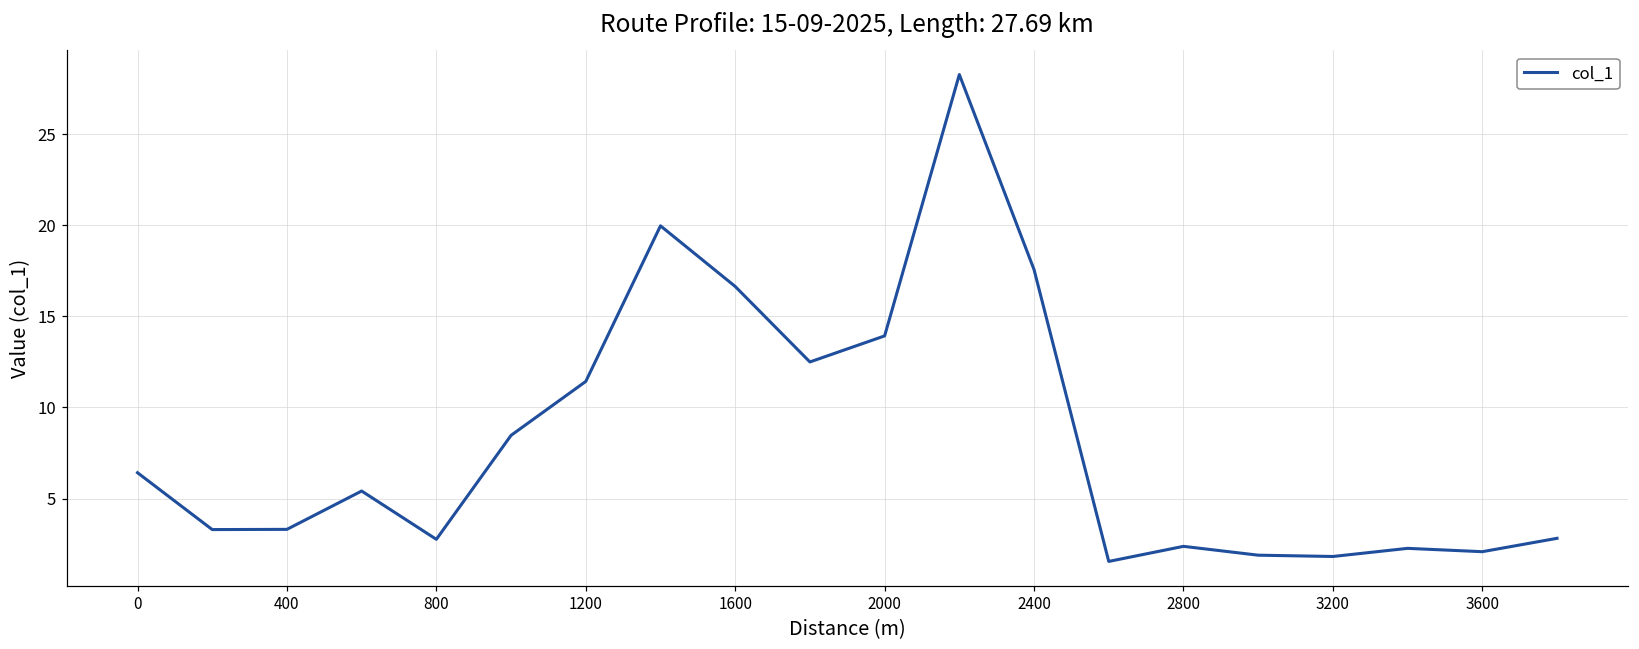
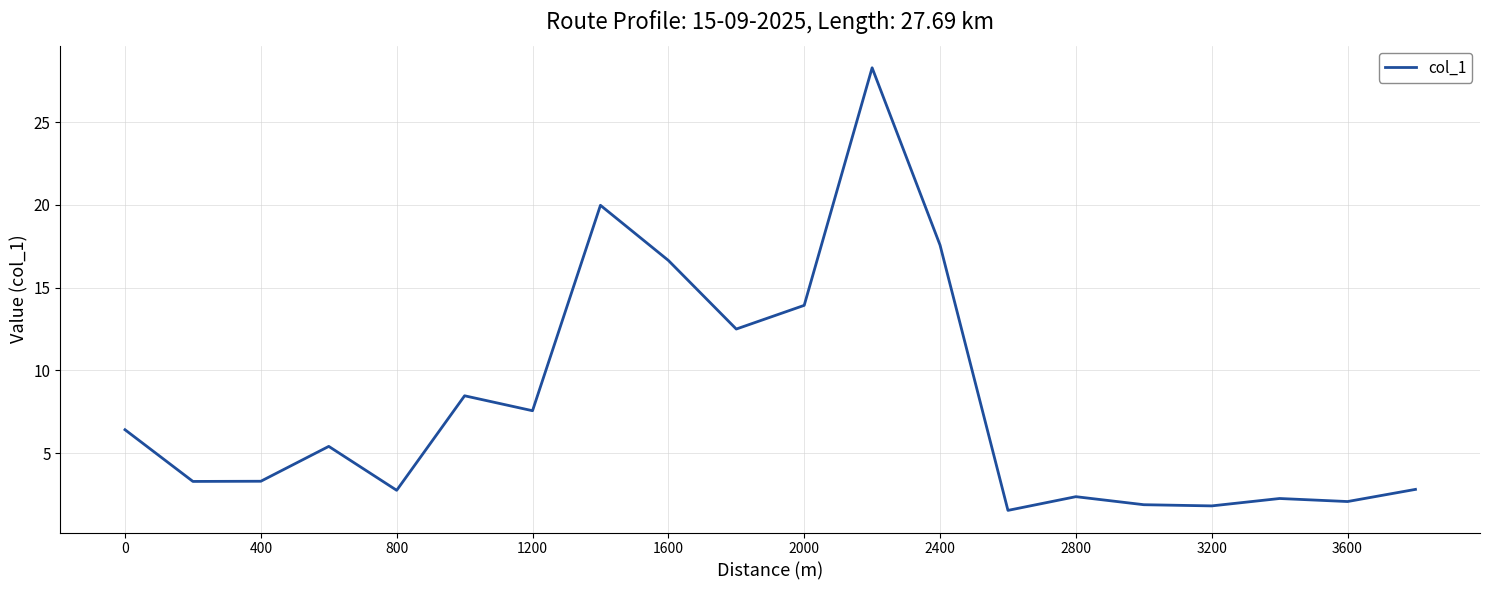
  {
    "0": 6.4,
    "400": 3.3,
    "800": 2.8,
-   "1200": 11.4,
+   "1200": 7.6,
    "1600": 16.6,
    "2000": 13.9,
    "2400": 17.6,
    "2800": 2.4,
    "3200": 1.8,
    "3600": 2.1
  }
